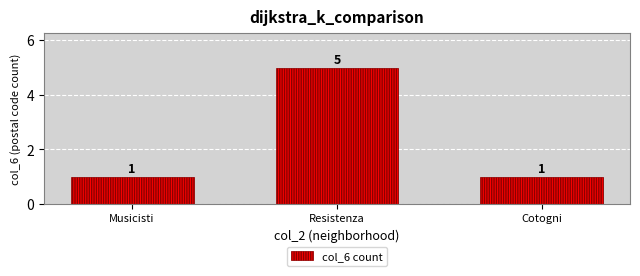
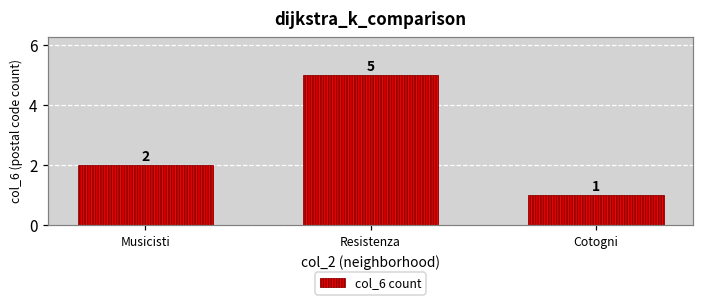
  {
-   "Musicisti": 1,
+   "Musicisti": 2,
    "Resistenza": 5,
    "Cotogni": 1
  }
